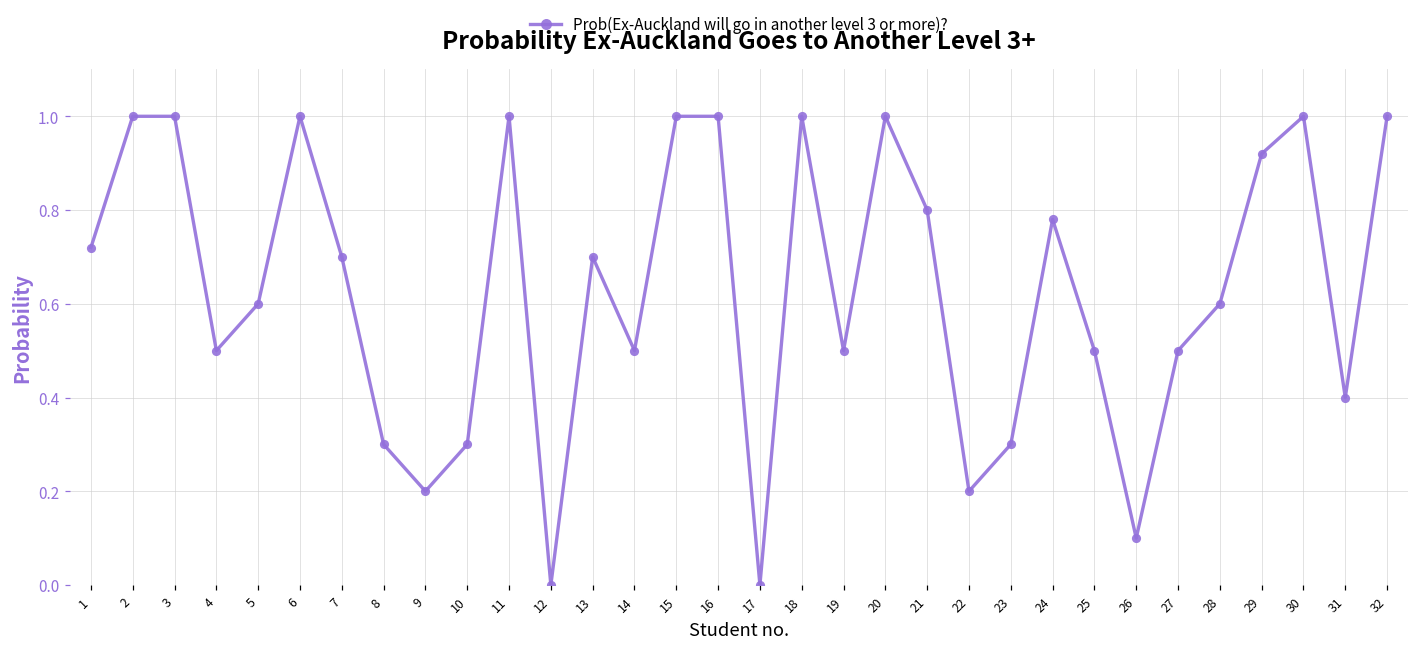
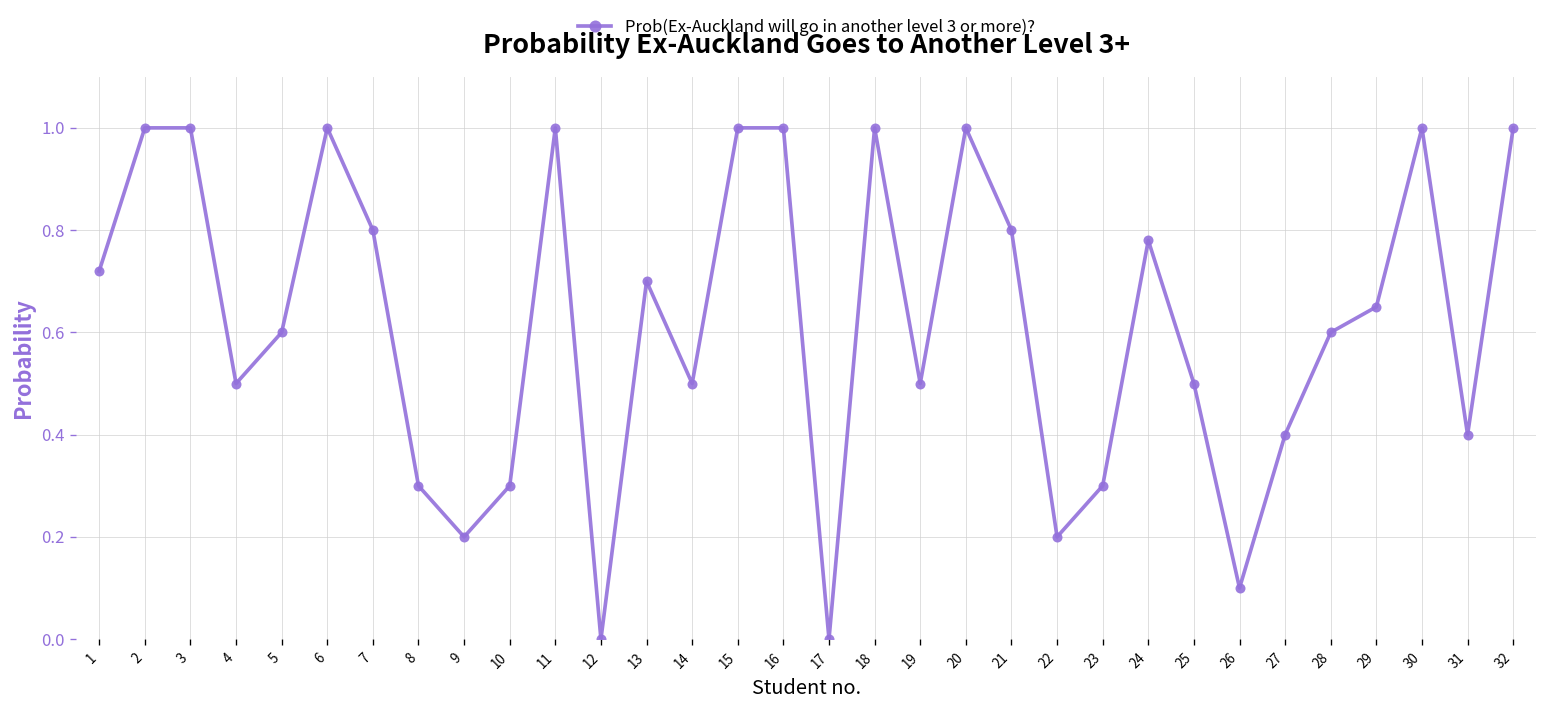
  {
    "1": 0.72,
    "2": 1.00,
    "3": 1.00,
    "4": 0.50,
    "5": 0.60,
    "6": 1.00,
-   "7": 0.7,
+   "7": 0.8,
    "8": 0.30,
    "9": 0.20,
    "10": 0.30,
    "11": 1.00,
    "12": 0.00,
    "13": 0.70,
    "14": 0.50,
    "15": 1.00,
    "16": 1.00,
    "17": 0.00,
    "18": 1.00,
    "19": 0.50,
    "20": 1.00,
    "21": 0.80,
    "22": 0.20,
    "23": 0.30,
    "24": 0.78,
    "25": 0.50,
    "26": 0.10,
-   "27": 0.5,
+   "27": 0.4,
    "28": 0.60,
-   "29": 0.92,
+   "29": 0.65,
    "30": 1.00,
    "31": 0.40,
    "32": 1.00
  }
